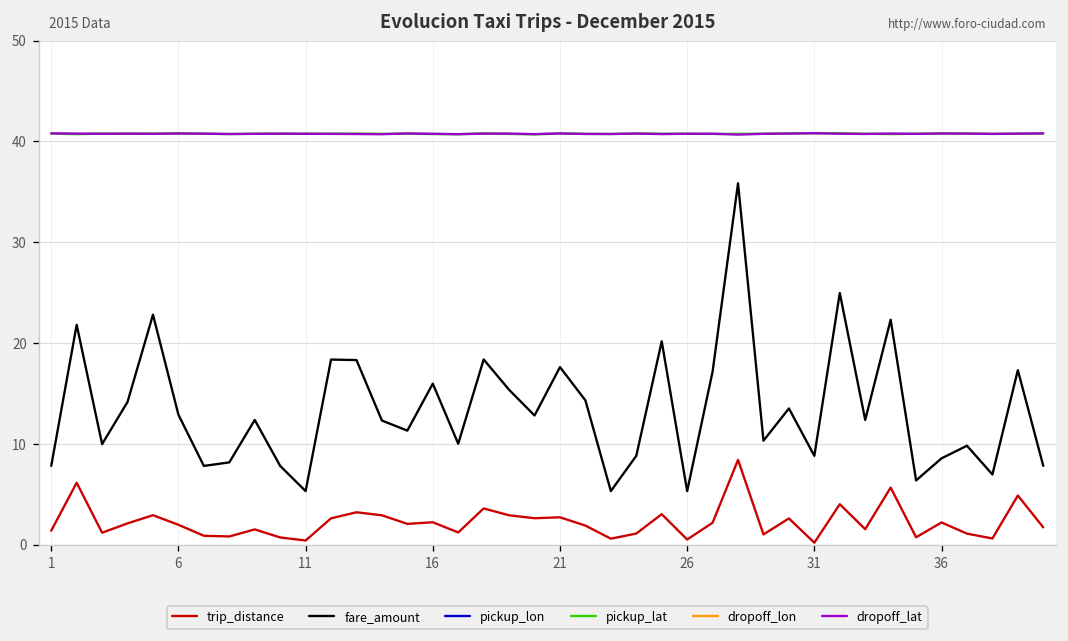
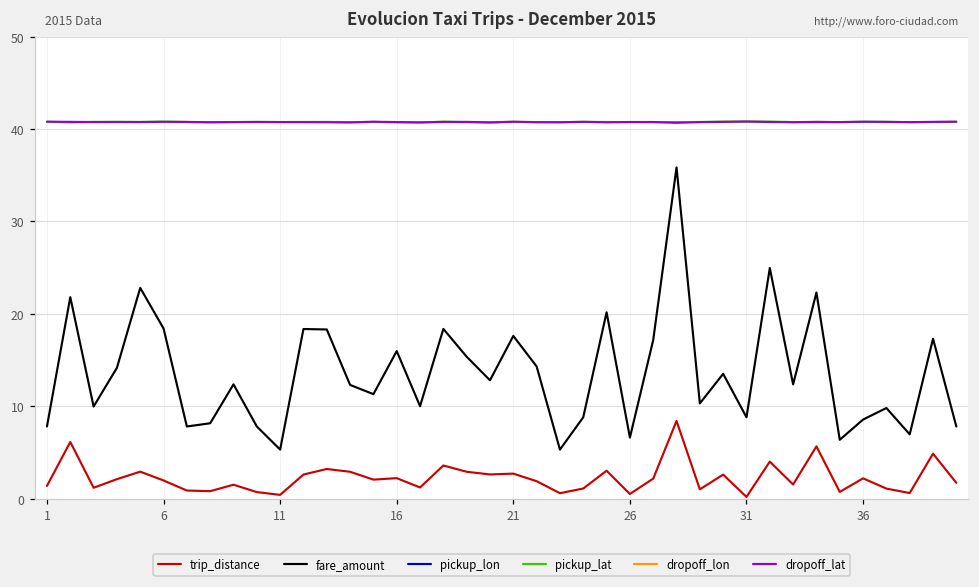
  {
    "trip_distance": {
      "1": 1,
      "6": 2,
      "11": 0,
      "16": 2,
      "21": 3,
      "26": 1,
      "31": 0,
      "36": 2
    },
    "fare_amount": {
      "1": 8,
-     "6": 13,
+     "6": 18,
      "11": 5,
      "16": 16,
      "21": 18,
-     "26": 5,
+     "26": 7,
      "31": 9,
      "36": 9
    }
  }
